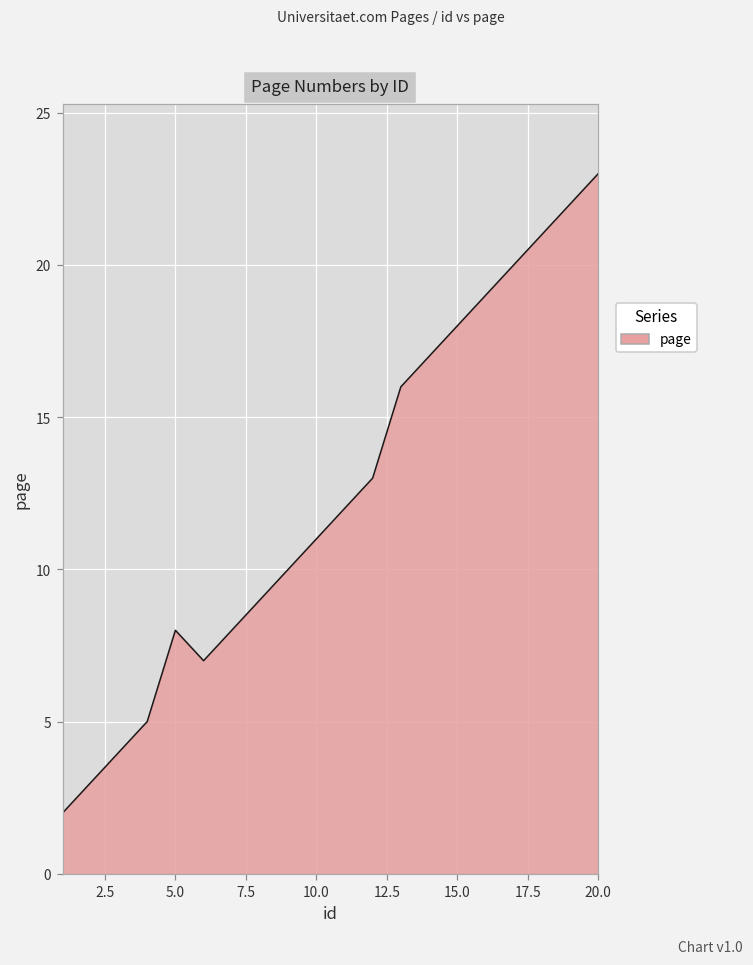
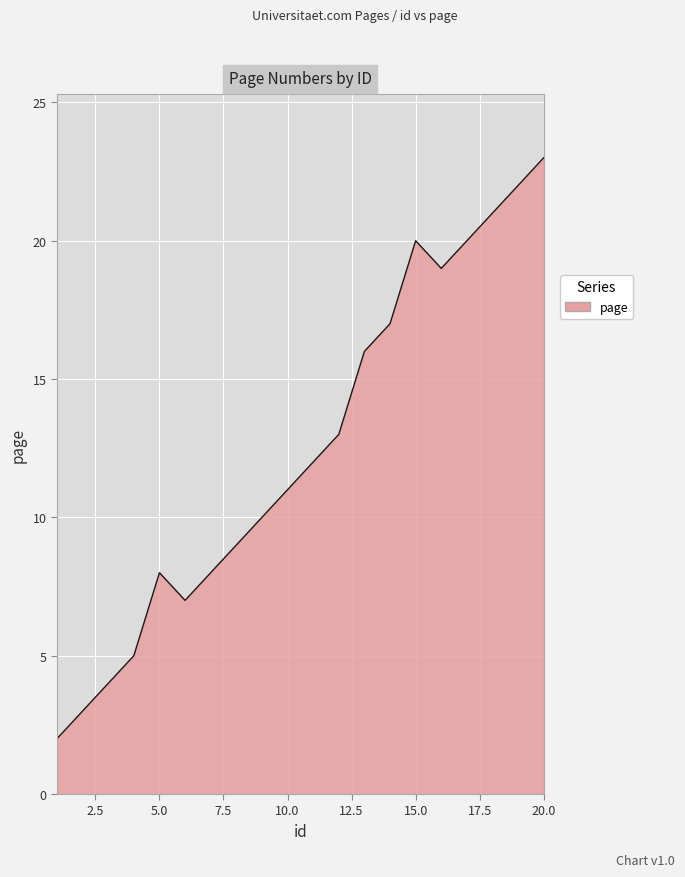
  {
    "5.0": 8,
    "10.0": 11,
-   "15.0": 18,
+   "15.0": 20,
    "20.0": 23
  }
